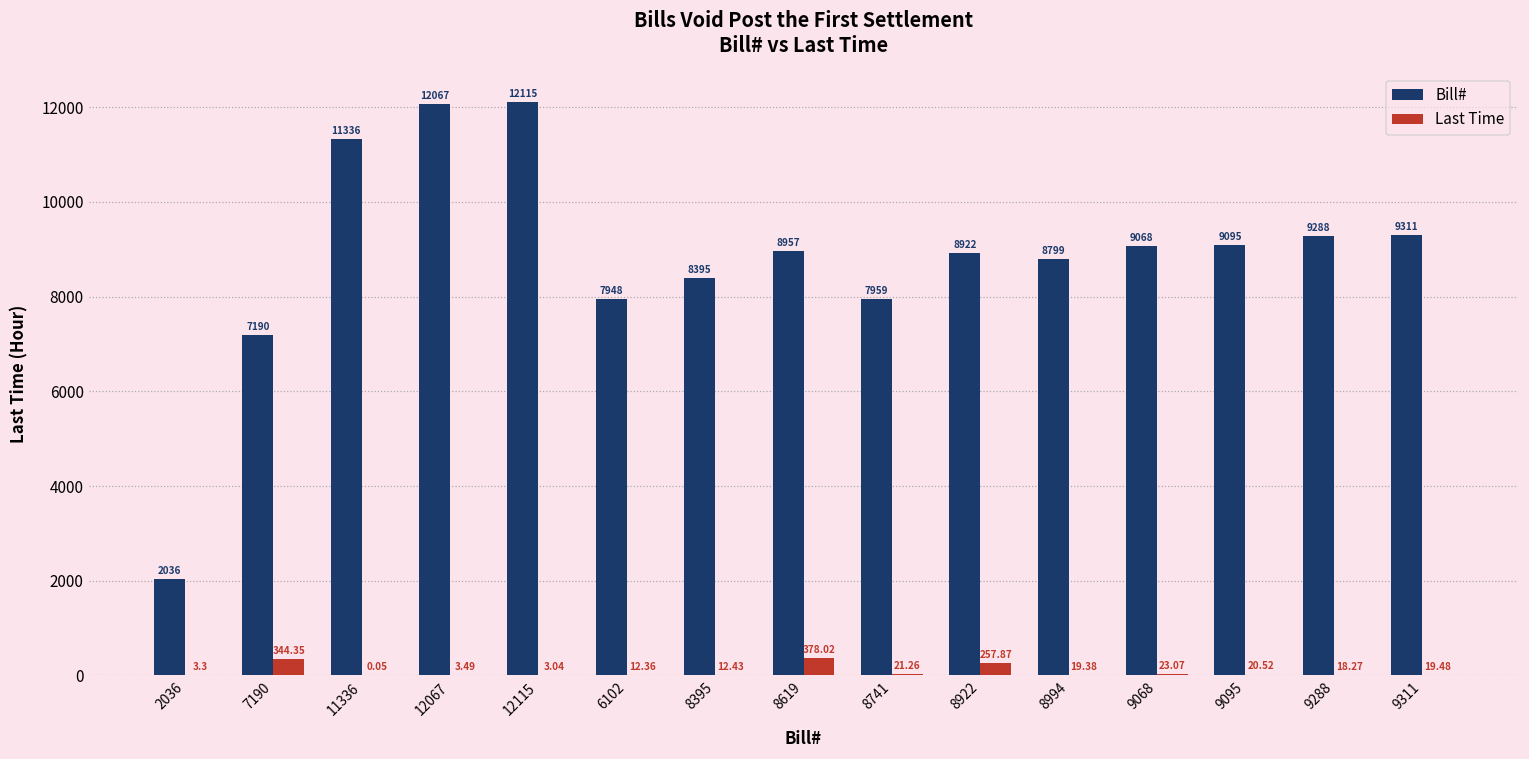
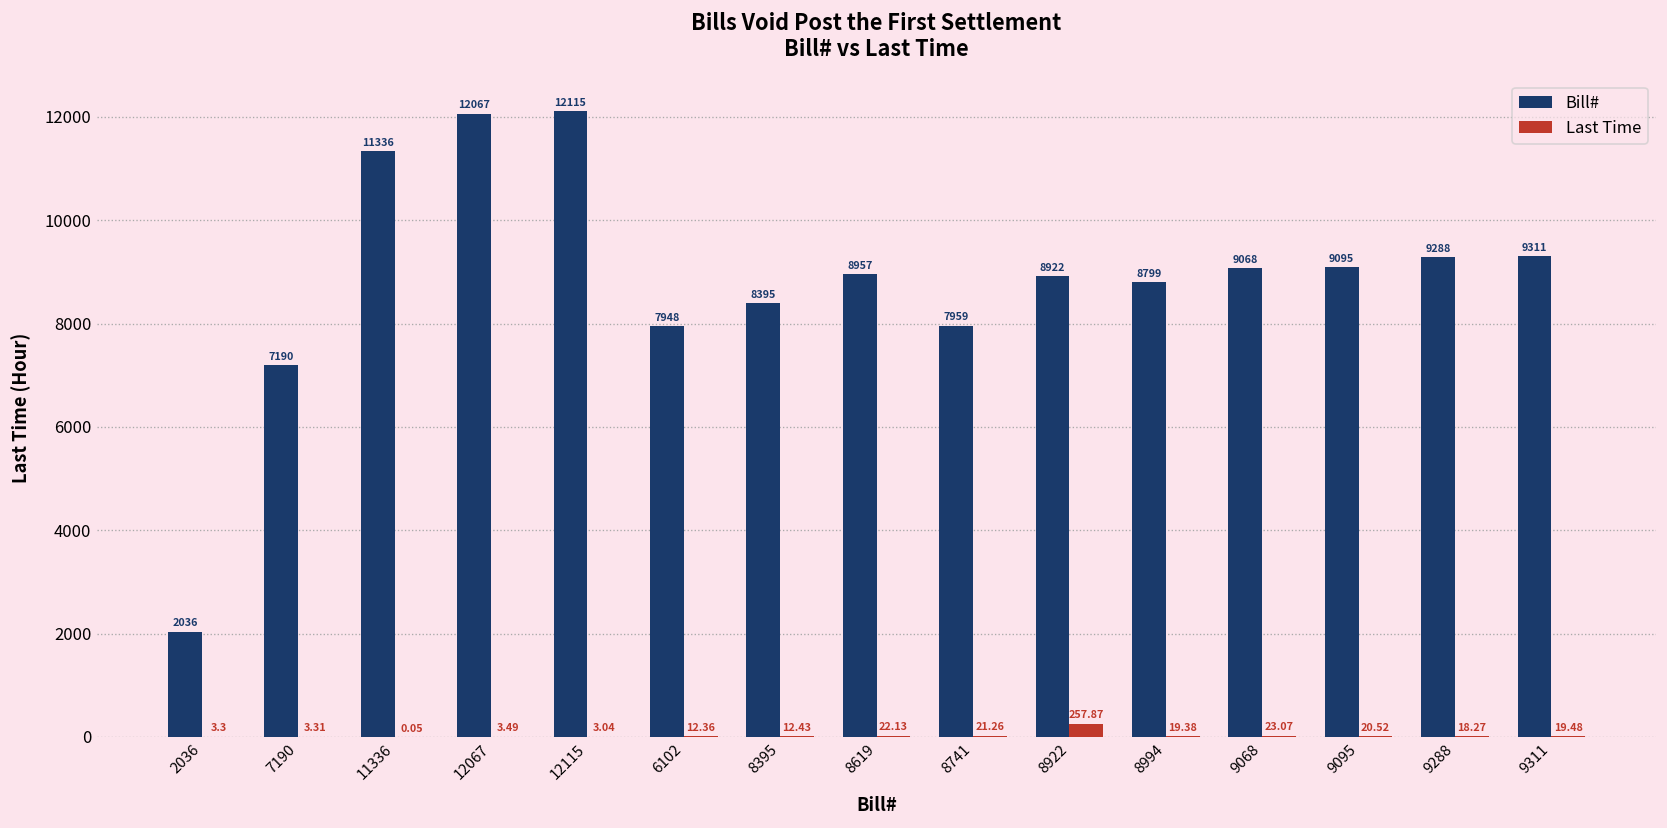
  {
    "Bill#": {
      "2036": 2036,
      "7190": 7190,
      "11336": 11336,
      "12067": 12067,
      "12115": 12115,
      "6102": 7948,
      "8395": 8395,
      "8619": 8957,
      "8741": 7959,
      "8922": 8922,
      "8994": 8799,
      "9068": 9068,
      "9095": 9095,
      "9288": 9288,
      "9311": 9311
    },
    "Last Time": {
      "2036": 3.3,
-     "7190": 344.35,
+     "7190": 3.31,
      "11336": 0.05,
      "12067": 3.49,
      "12115": 3.04,
      "6102": 12.36,
      "8395": 12.43,
-     "8619": 378.02,
+     "8619": 22.13,
      "8741": 21.26,
      "8922": 257.87,
      "8994": 19.38,
      "9068": 23.07,
      "9095": 20.52,
      "9288": 18.27,
      "9311": 19.48
    }
  }
